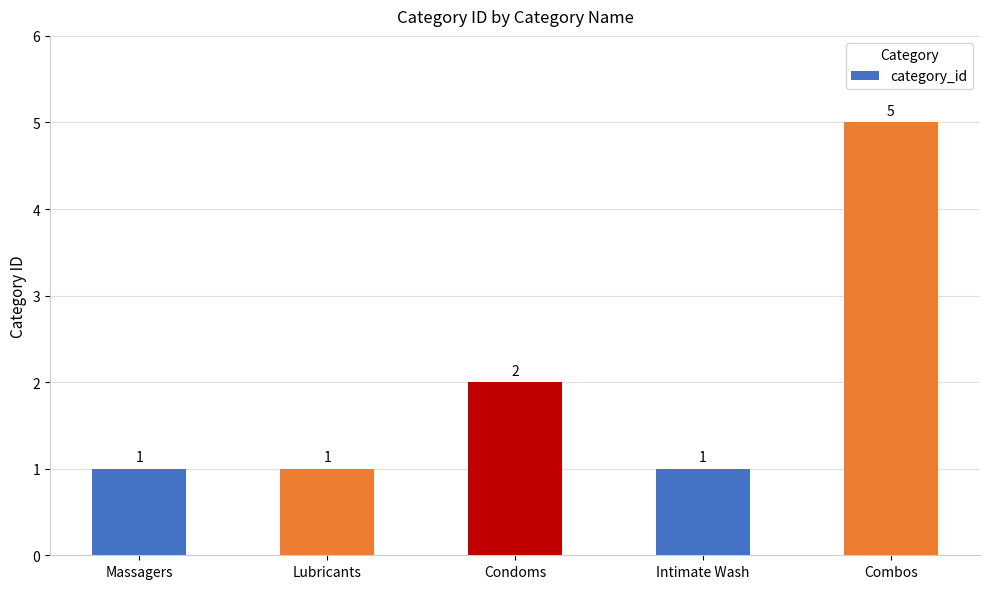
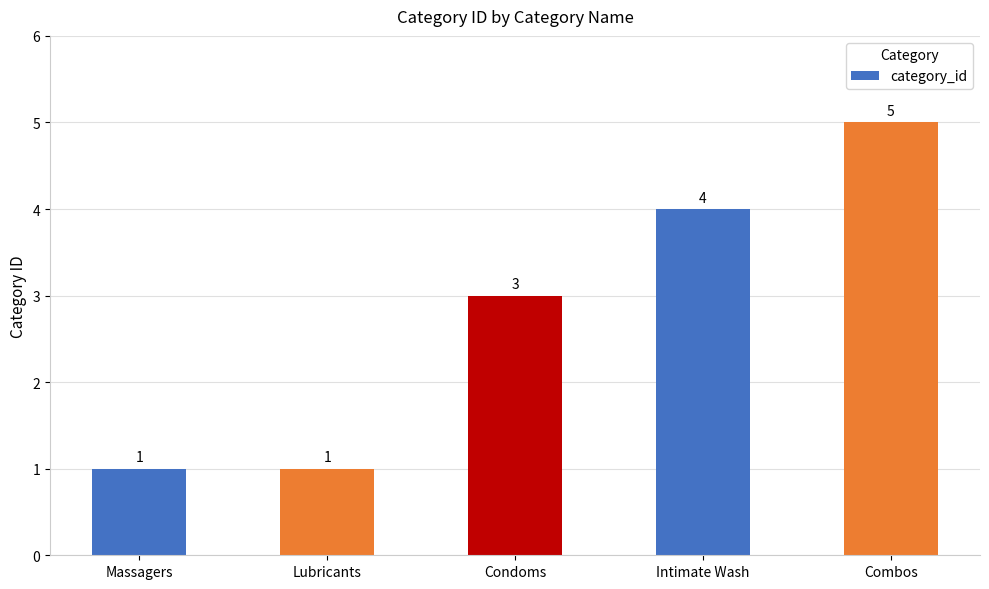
  {
    "Massagers": 1,
    "Lubricants": 1,
-   "Condoms": 2,
-   "Intimate Wash": 1,
+   "Condoms": 3,
+   "Intimate Wash": 4,
    "Combos": 5
  }
